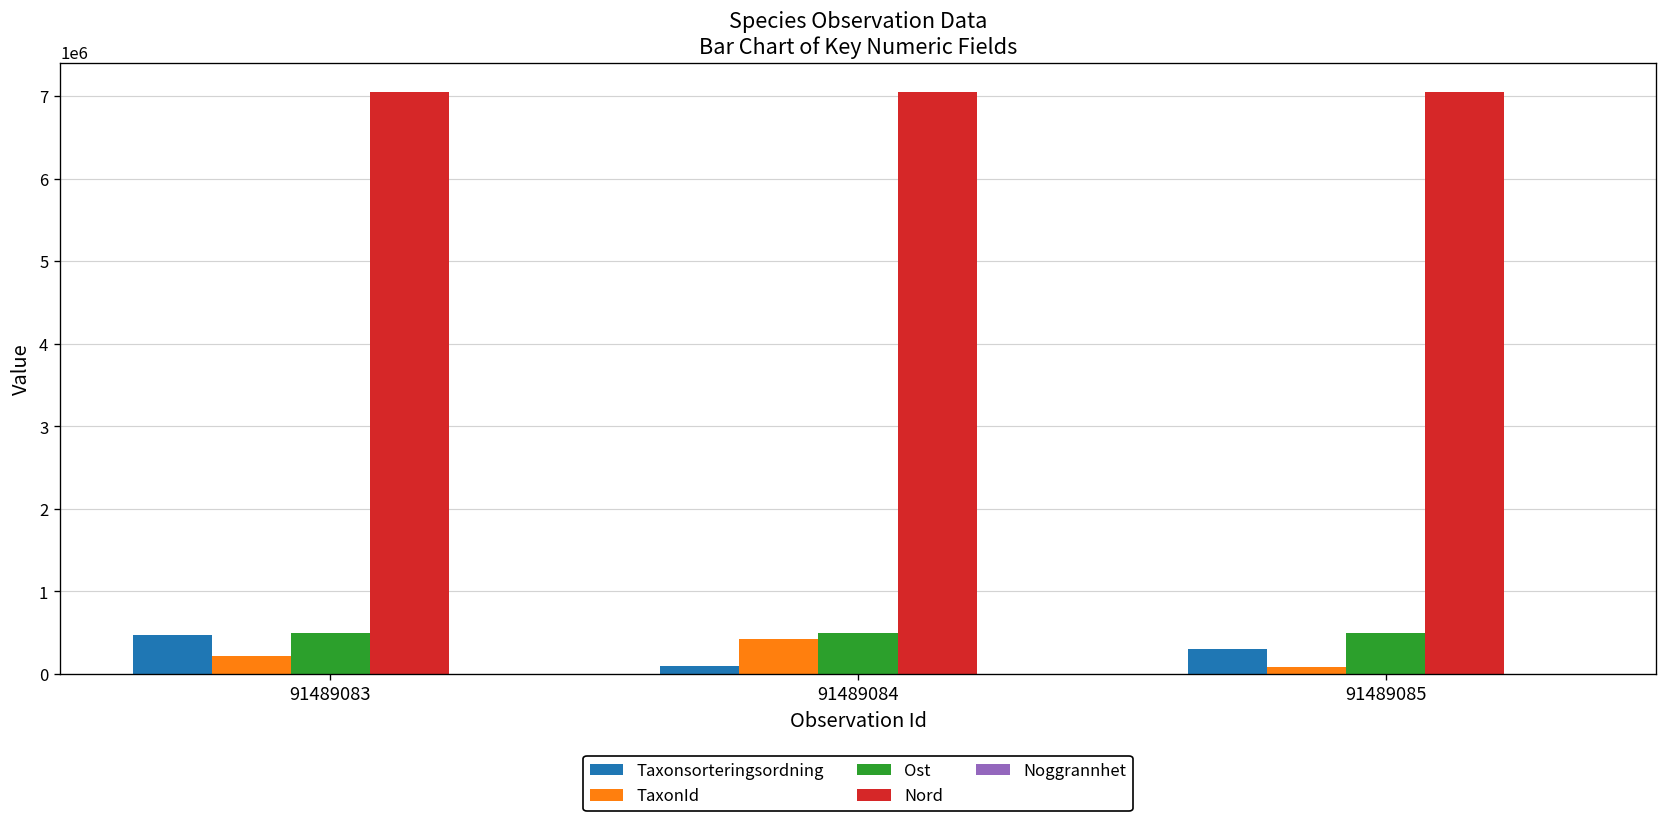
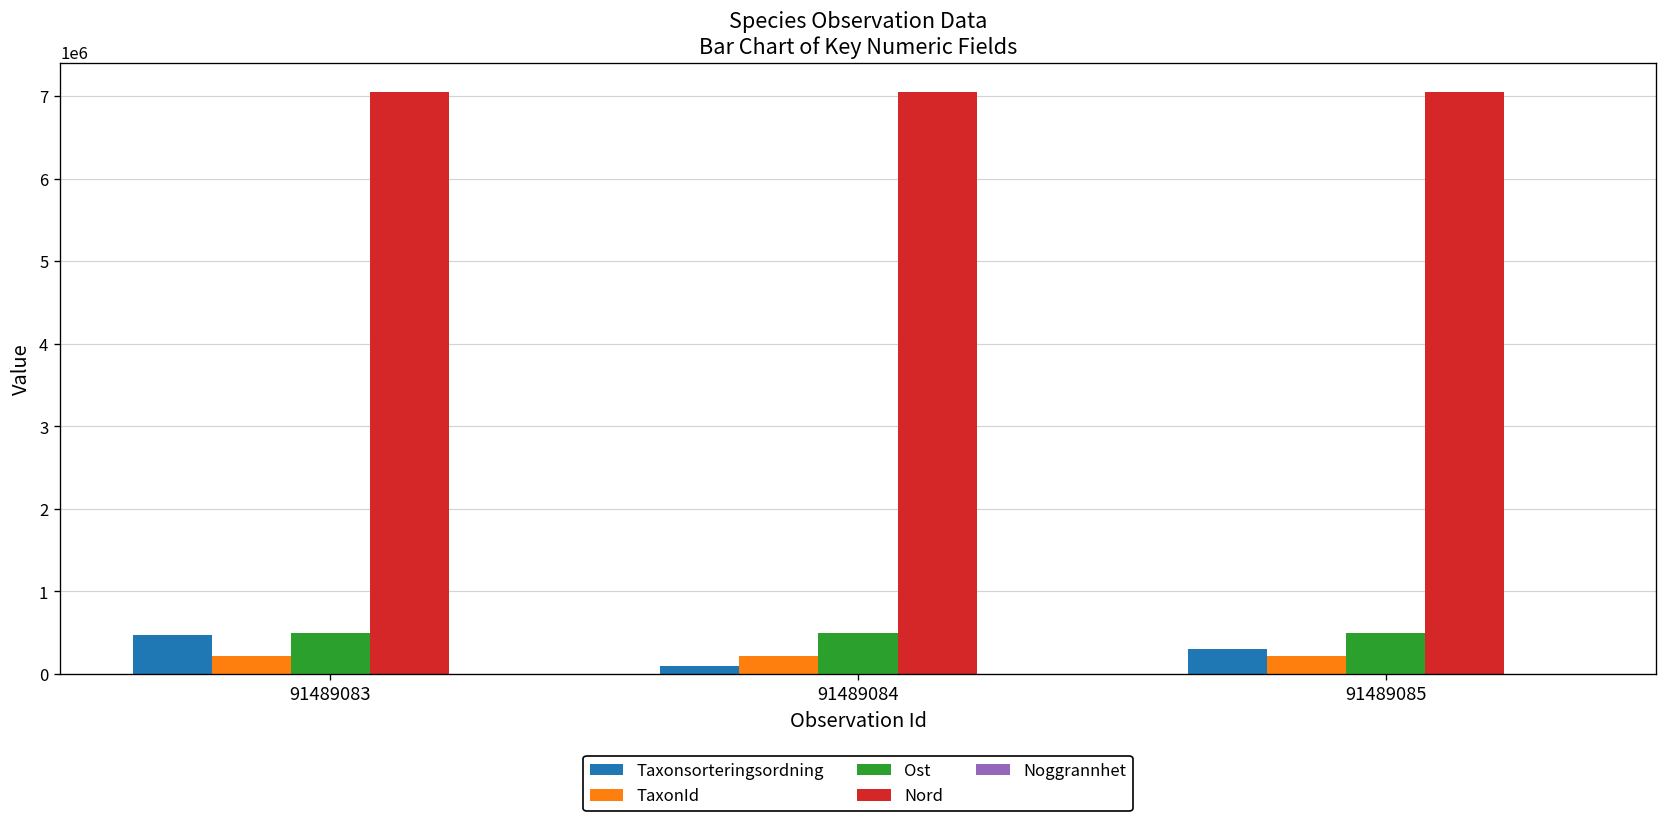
  {
    "Taxonsorteringsordning": {
      "91489083": 500000,
      "91489084": 100000,
      "91489085": 300000
    },
    "TaxonId": {
      "91489083": 200000,
-     "91489084": 400000,
-     "91489085": 100000
+     "91489084": 200000,
+     "91489085": 200000
    },
    "Ost": {
      "91489083": 500000,
      "91489084": 500000,
      "91489085": 500000
    },
    "Nord": {
      "91489083": 7000000,
      "91489084": 7000000,
      "91489085": 7000000
    }
  }
